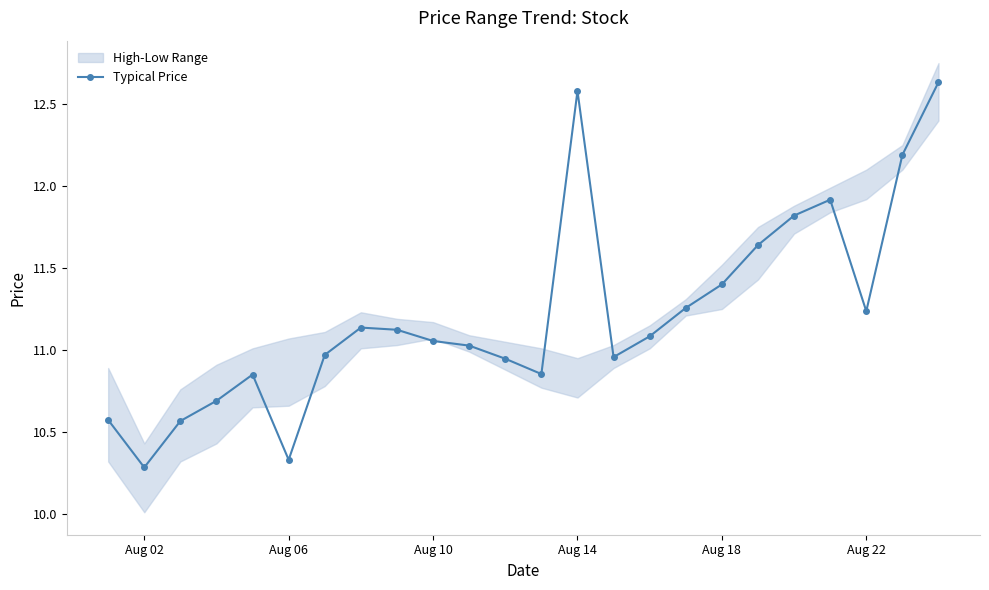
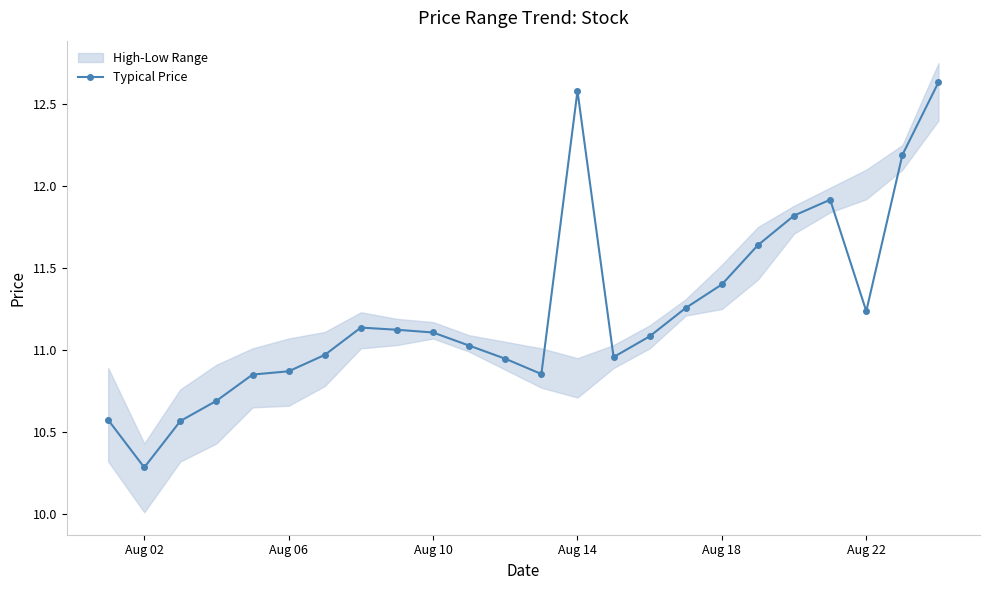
  {
    "Typical Price": {
      "Aug 02": 10.28,
-     "Aug 06": 10.33,
-     "Aug 10": 11.05,
+     "Aug 06": 10.87,
+     "Aug 10": 11.11,
      "Aug 14": 12.58,
      "Aug 18": 11.40,
      "Aug 22": 11.24
    }
  }
